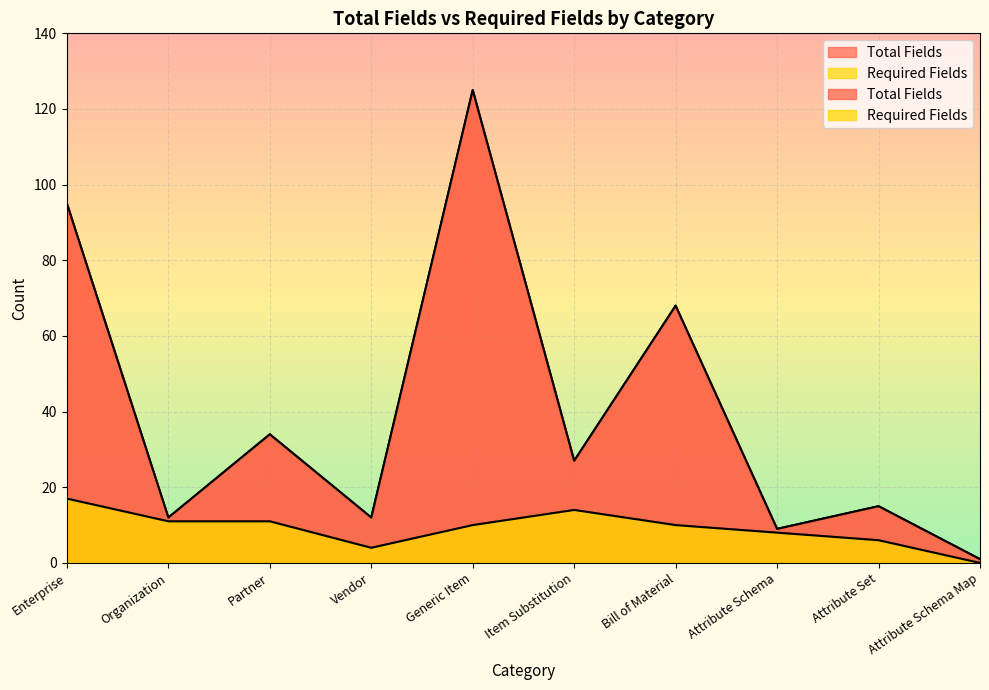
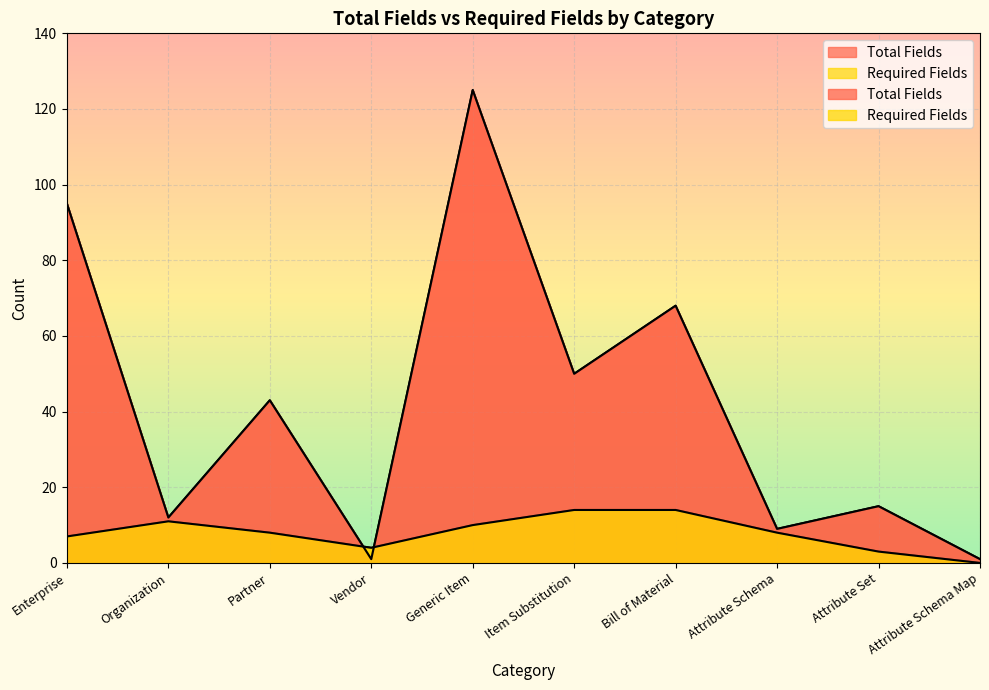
  {
    "Total Fields": {
      "Enterprise": 95,
      "Organization": 12,
-     "Partner": 34,
-     "Vendor": 12,
+     "Partner": 43,
+     "Vendor": 1,
      "Generic Item": 125,
-     "Item Substitution": 27,
+     "Item Substitution": 50,
      "Bill of Material": 68,
      "Attribute Schema": 9,
      "Attribute Set": 15,
      "Attribute Schema Map": 1
    },
    "Required Fields": {
-     "Enterprise": 17,
+     "Enterprise": 7,
      "Organization": 11,
-     "Partner": 11,
+     "Partner": 8,
      "Vendor": 4,
      "Generic Item": 10,
      "Item Substitution": 14,
-     "Bill of Material": 10,
+     "Bill of Material": 14,
      "Attribute Schema": 8,
-     "Attribute Set": 6,
+     "Attribute Set": 3,
      "Attribute Schema Map": 0
    }
  }
